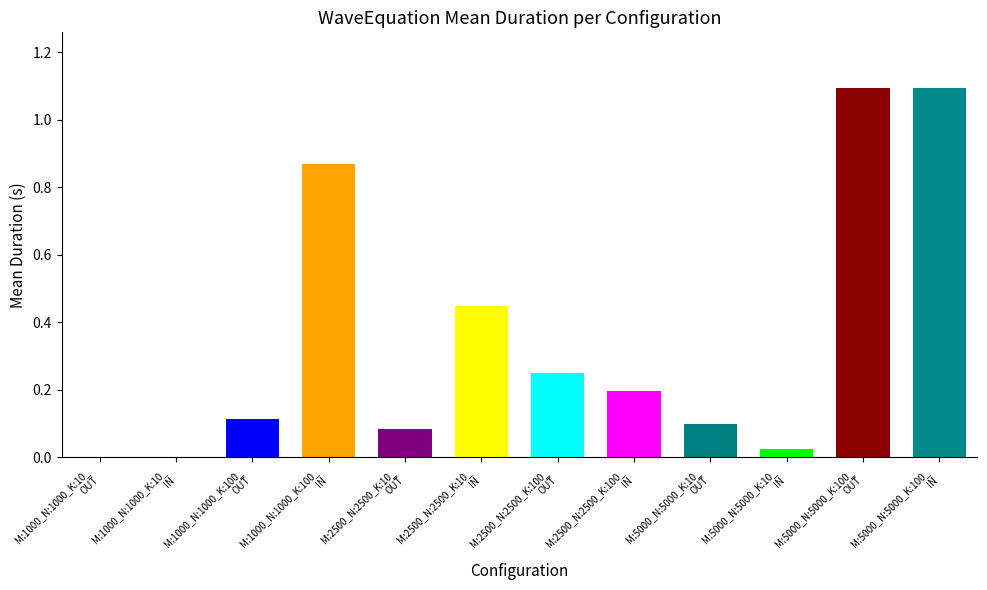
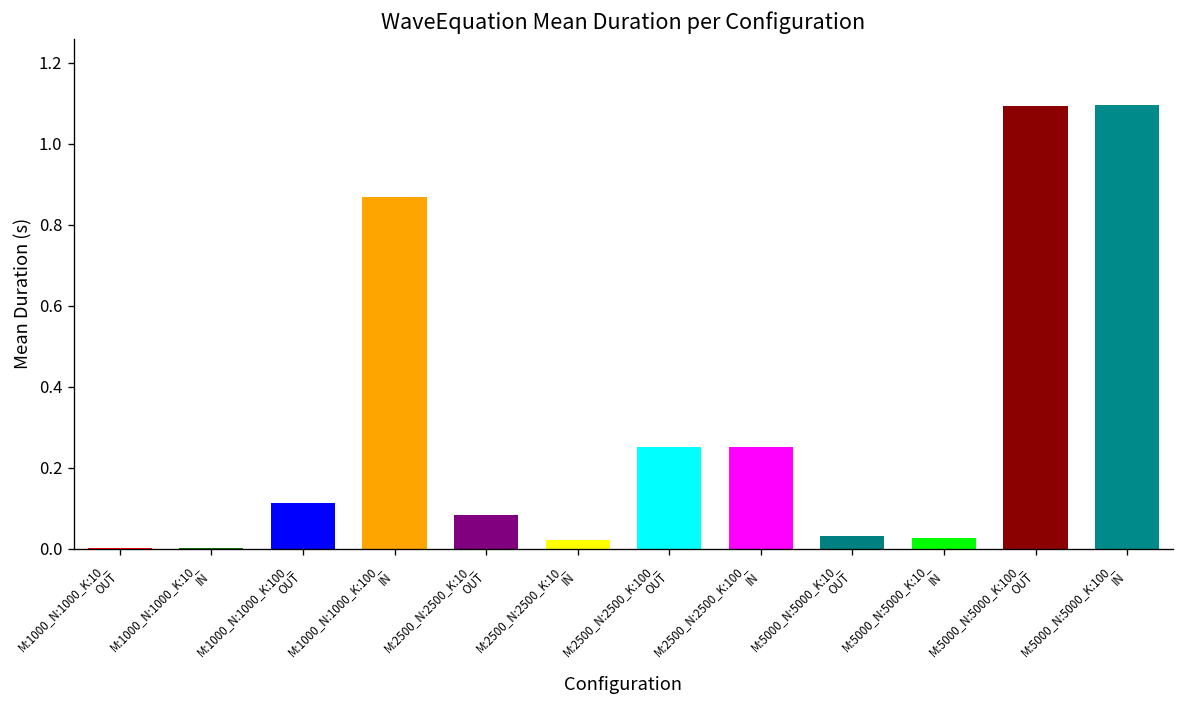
  {
    "M:1000_N:1000_K:100_ OUT": 0.11,
    "M:1000_N:1000_K:100_ IN": 0.87,
    "M:2500_N:2500_K:10_ OUT": 0.08,
-   "M:2500_N:2500_K:10_ IN": 0.45,
+   "M:2500_N:2500_K:10_ IN": 0.02,
    "M:2500_N:2500_K:100_ OUT": 0.25,
-   "M:2500_N:2500_K:100_ IN": 0.20,
-   "M:5000_N:5000_K:10_ OUT": 0.10,
+   "M:2500_N:2500_K:100_ IN": 0.25,
+   "M:5000_N:5000_K:10_ OUT": 0.03,
    "M:5000_N:5000_K:10_ IN": 0.03,
    "M:5000_N:5000_K:100_ OUT": 1.09,
    "M:5000_N:5000_K:100_ IN": 1.09
  }
